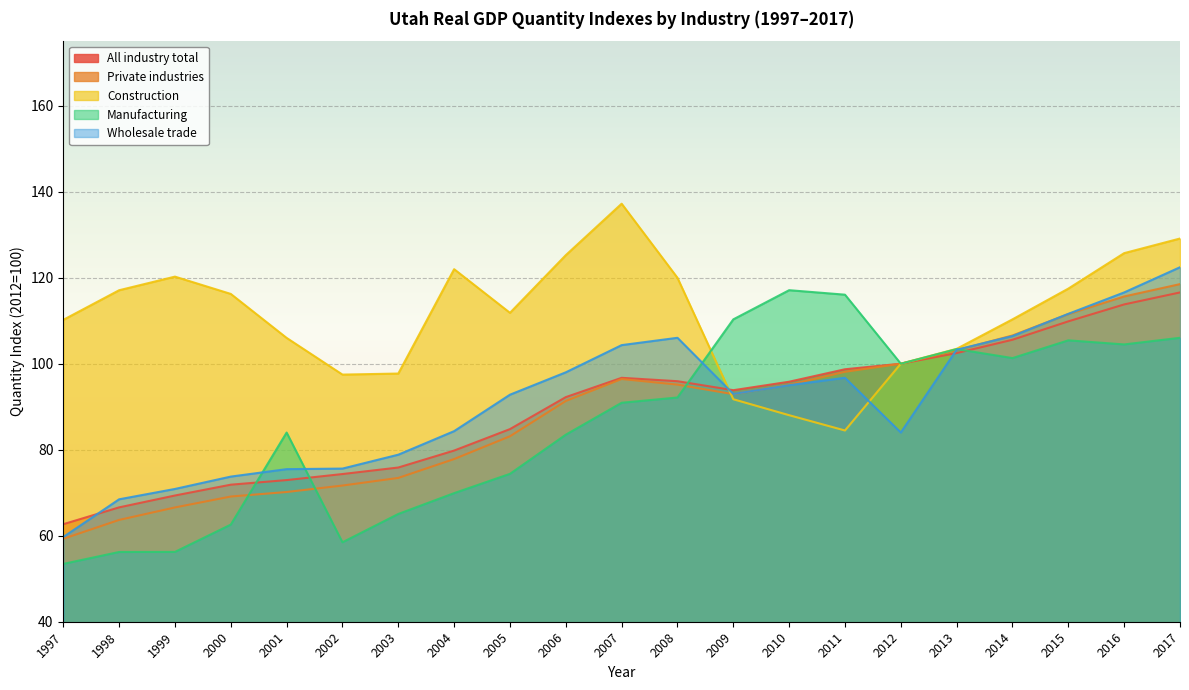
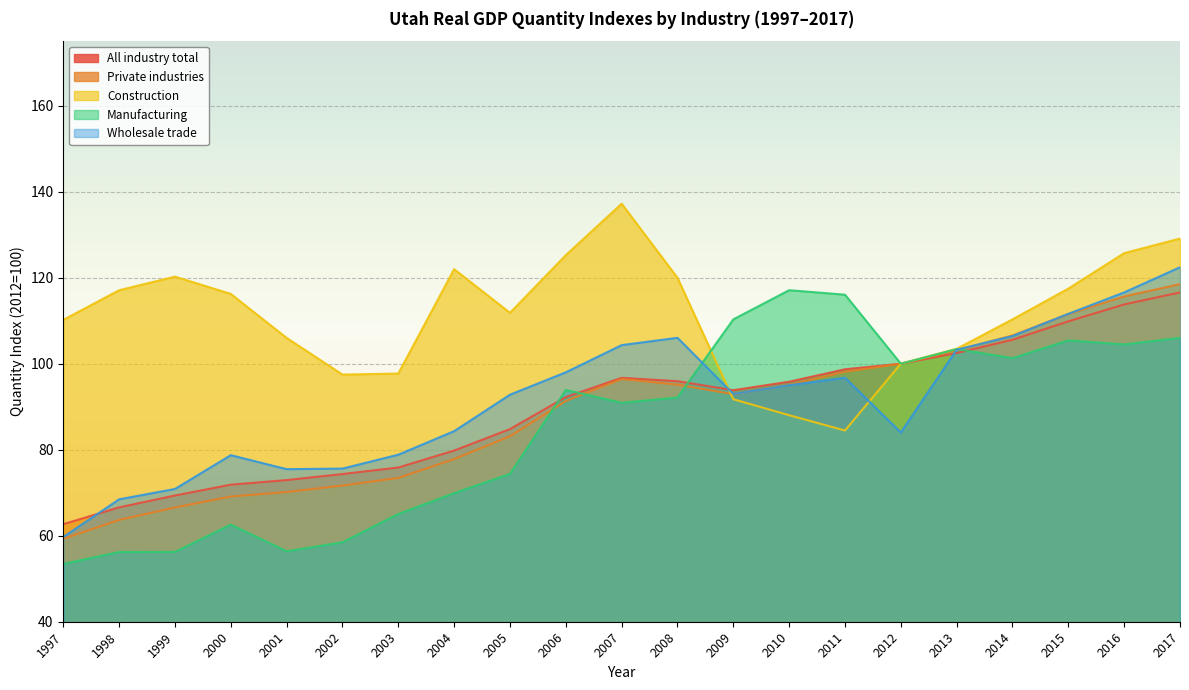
  {
    "Construction": {
      "1997": 110,
      "1998": 117,
      "1999": 120,
      "2000": 116,
      "2001": 106,
      "2002": 97,
      "2003": 98,
      "2004": 122,
      "2005": 112,
      "2006": 125,
      "2007": 137,
      "2008": 120,
      "2009": 92,
      "2010": 88,
      "2011": 84,
      "2014": 110,
      "2015": 117,
      "2016": 126,
      "2017": 129
    },
    "Manufacturing": {
      "1997": 53,
      "1998": 56,
      "1999": 56,
      "2000": 63,
-     "2001": 84,
+     "2001": 56,
      "2002": 58,
      "2003": 65,
      "2004": 70,
      "2005": 74,
-     "2006": 83,
+     "2006": 94,
      "2007": 91,
      "2008": 92,
      "2009": 110,
      "2010": 117,
      "2011": 116,
      "2014": 101,
      "2015": 105,
      "2016": 104,
      "2017": 106
    },
    "Wholesale trade": {
      "1998": 68,
      "1999": 71,
-     "2000": 74,
+     "2000": 79,
      "2001": 75,
      "2002": 76,
      "2003": 79,
      "2004": 84,
      "2005": 93,
      "2006": 98,
      "2007": 104,
      "2008": 106,
      "2011": 97,
      "2012": 84,
      "2016": 117,
      "2017": 122
    }
  }
